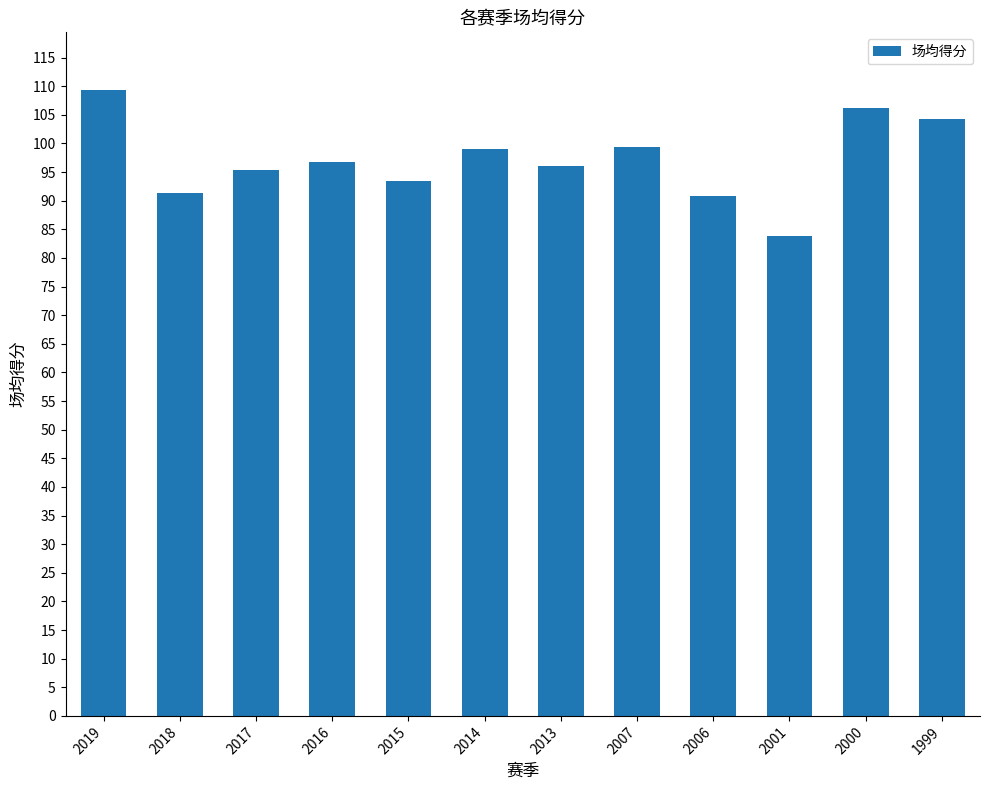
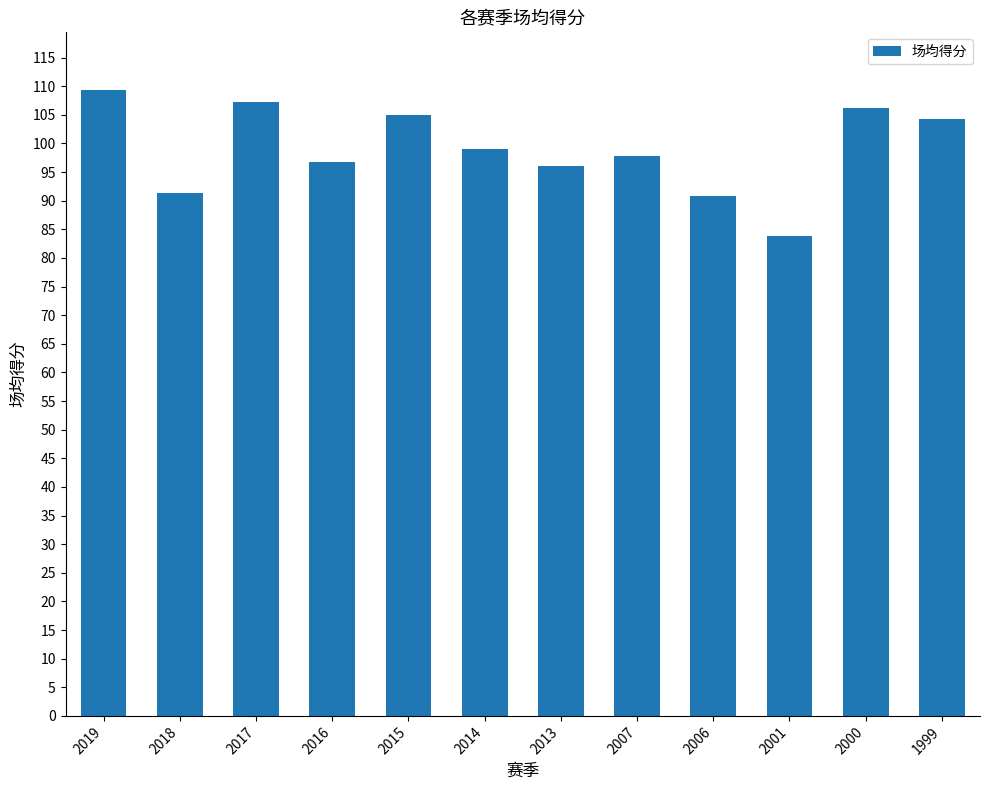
  {
    "2019": 109,
    "2018": 91,
-   "2017": 95,
+   "2017": 107,
    "2016": 97,
-   "2015": 93,
+   "2015": 105,
    "2014": 99,
    "2013": 96,
-   "2007": 99,
+   "2007": 98,
    "2006": 91,
    "2001": 84,
    "2000": 106,
    "1999": 104
  }
